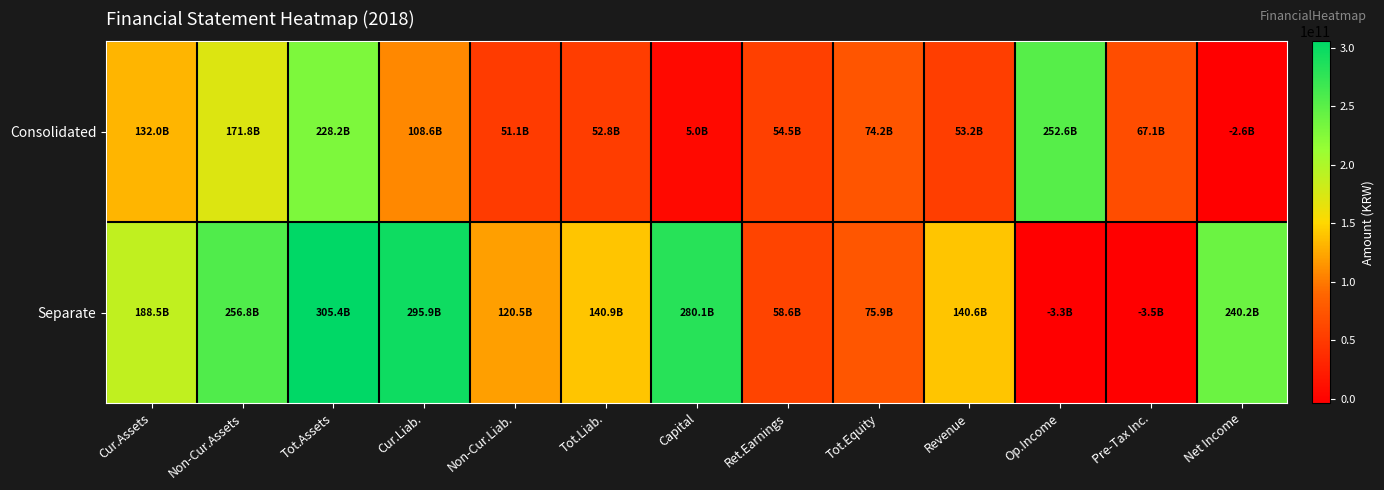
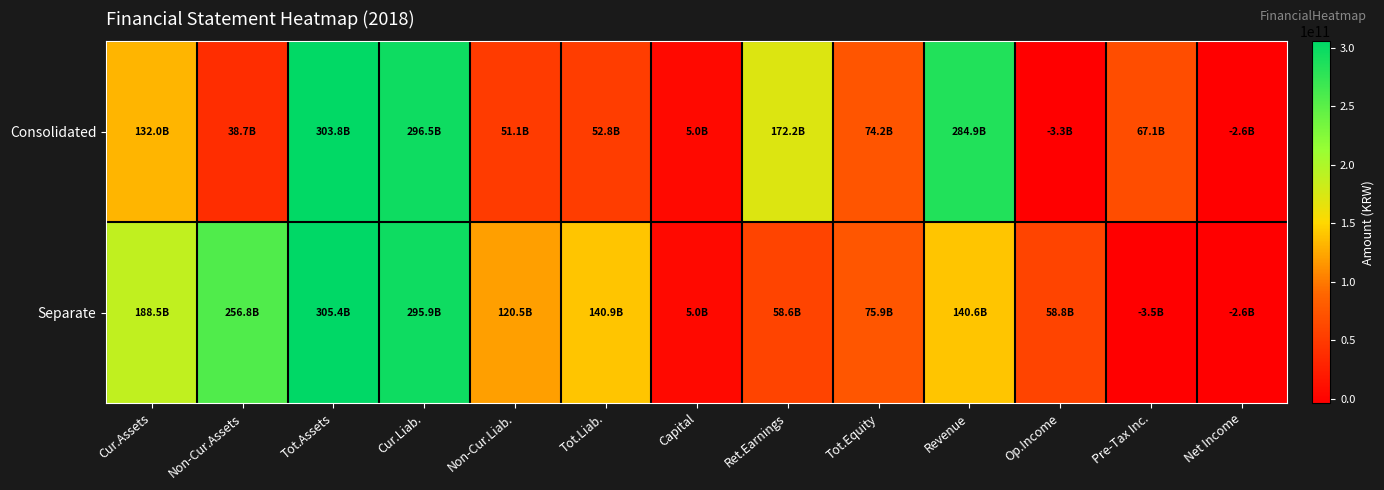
  {
    "Consolidated": {
      "Cur.Assets": "132.0B",
-     "Non-Cur.Assets": "171.8B",
-     "Tot.Assets": "228.2B",
-     "Cur.Liab.": "108.6B",
+     "Non-Cur.Assets": "38.7B",
+     "Tot.Assets": "303.8B",
+     "Cur.Liab.": "296.5B",
      "Non-Cur.Liab.": "51.1B",
      "Tot.Liab.": "52.8B",
      "Capital": "5.0B",
-     "Ret.Earnings": "54.5B",
+     "Ret.Earnings": "172.2B",
      "Tot.Equity": "74.2B",
-     "Revenue": "53.2B",
-     "Op.Income": "252.6B",
+     "Revenue": "284.9B",
+     "Op.Income": "-3.3B",
      "Pre-Tax Inc.": "67.1B",
      "Net Income": "-2.6B"
    },
    "Separate": {
      "Cur.Assets": "188.5B",
      "Non-Cur.Assets": "256.8B",
      "Tot.Assets": "305.4B",
      "Cur.Liab.": "295.9B",
      "Non-Cur.Liab.": "120.5B",
      "Tot.Liab.": "140.9B",
-     "Capital": "280.1B",
+     "Capital": "5.0B",
      "Ret.Earnings": "58.6B",
      "Tot.Equity": "75.9B",
      "Revenue": "140.6B",
-     "Op.Income": "-3.3B",
+     "Op.Income": "58.8B",
      "Pre-Tax Inc.": "-3.5B",
-     "Net Income": "240.2B"
+     "Net Income": "-2.6B"
    }
  }
